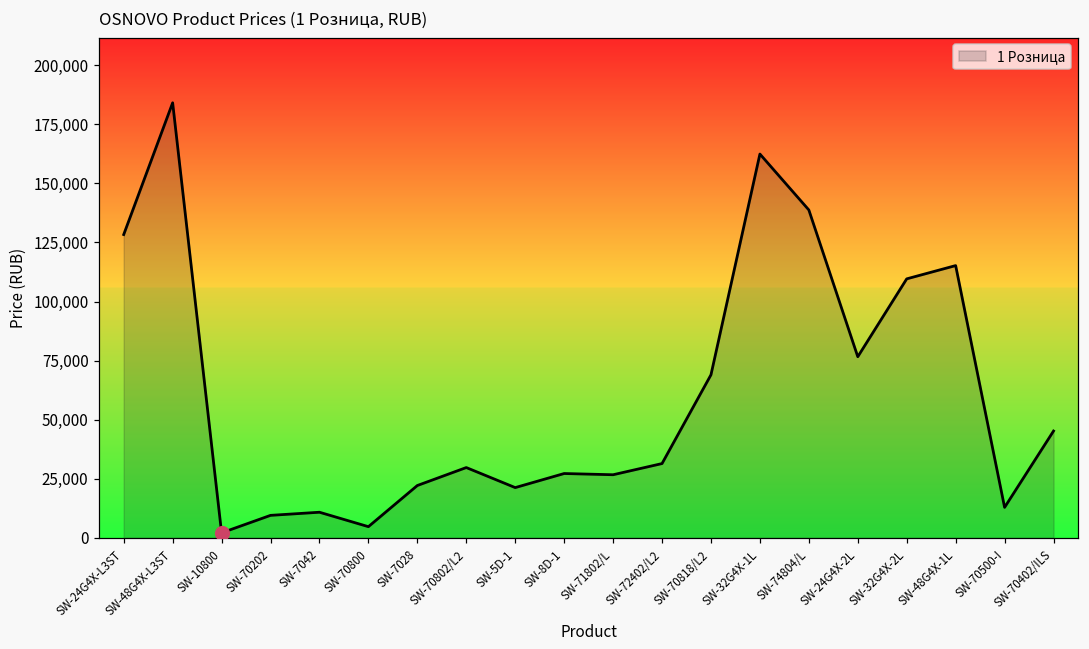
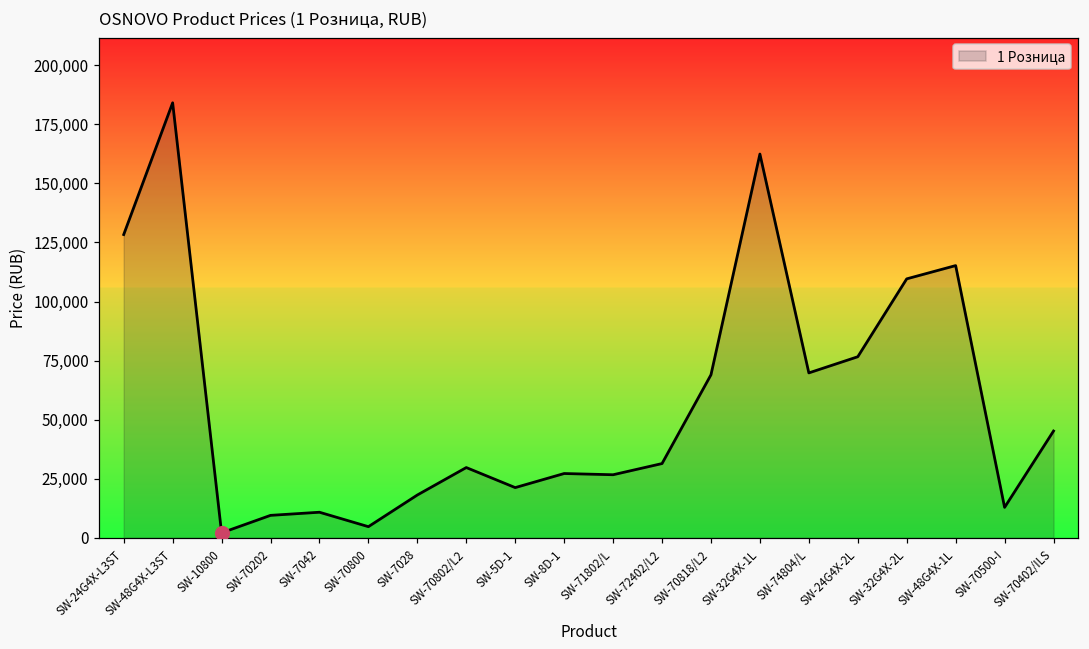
  {
    "1 Розница": {
      "SW-24G4X-L3ST": "128,000",
      "SW-48G4X-L3ST": "184,000",
      "SW-70202": "10,000",
      "SW-7042": "11,000",
      "SW-70800": "5,000",
-     "SW-7028": "22,000",
+     "SW-7028": "18,000",
      "SW-70802/L2": "30,000",
      "SW-5D-1": "21,000",
      "SW-8D-1": "27,000",
      "SW-71802/L": "27,000",
      "SW-72402/L2": "31,000",
      "SW-70818/L2": "69,000",
      "SW-32G4X-1L": "162,000",
-     "SW-74804/L": "139,000",
+     "SW-74804/L": "70,000",
      "SW-24G4X-2L": "77,000",
      "SW-32G4X-2L": "110,000",
      "SW-48G4X-1L": "115,000",
      "SW-70500-I": "13,000",
      "SW-70402/ILS": "45,000"
    }
  }
